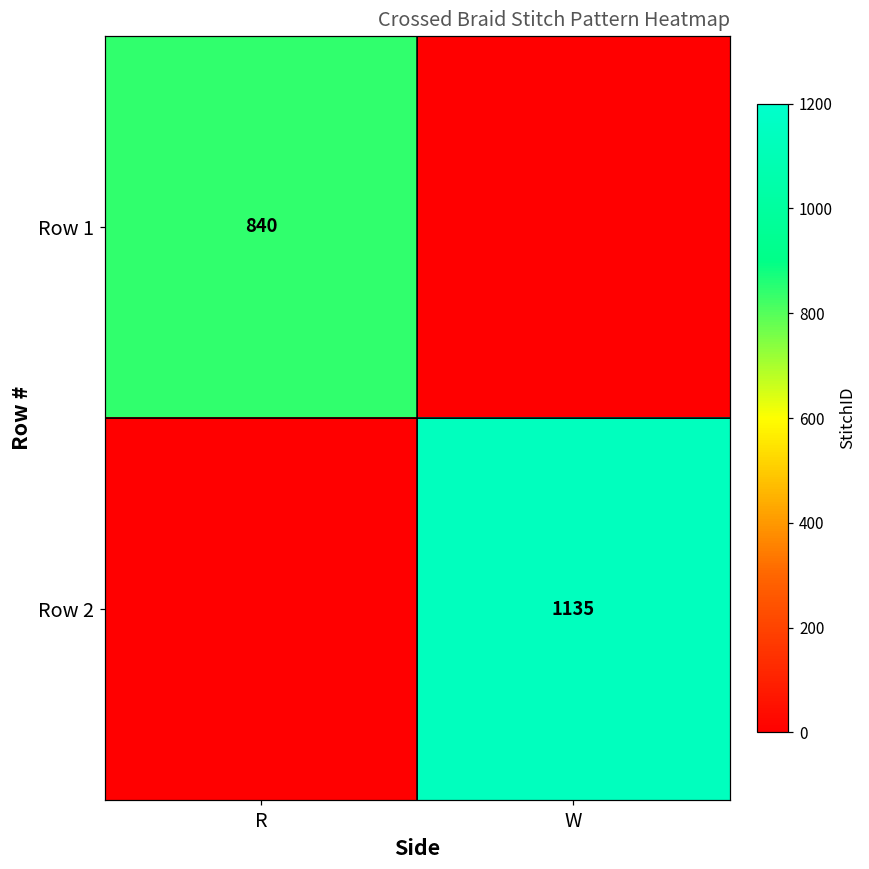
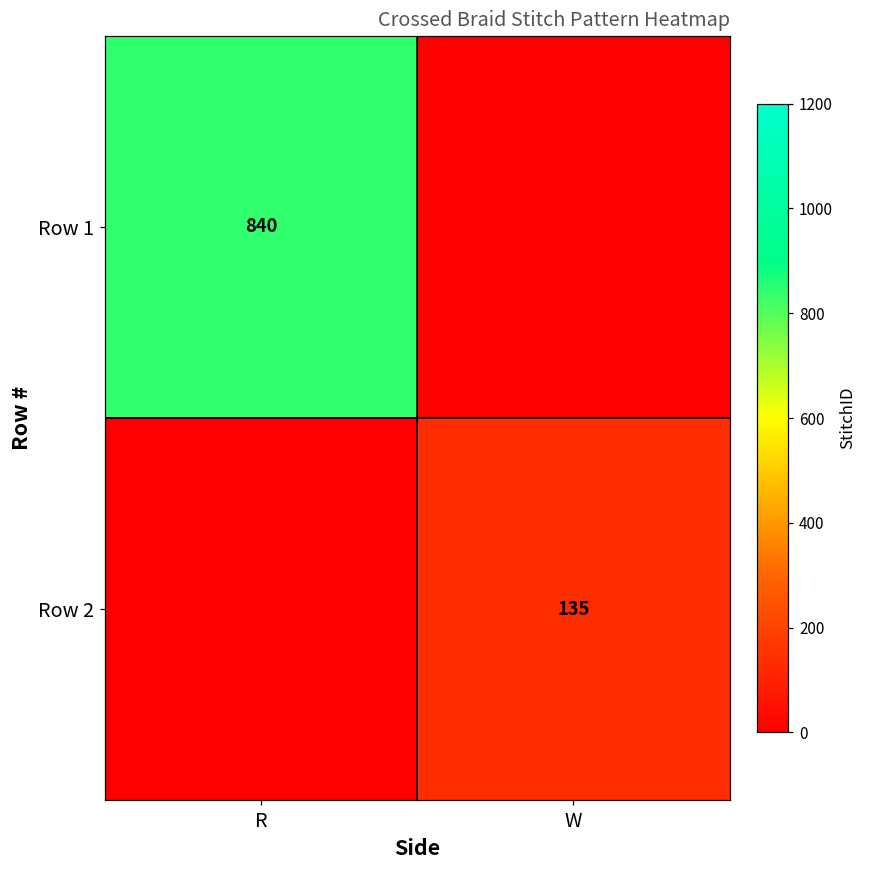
  {
    "Row 1": {
      "R": 840
    },
    "Row 2": {
-     "W": 1135
+     "W": 135
    }
  }
